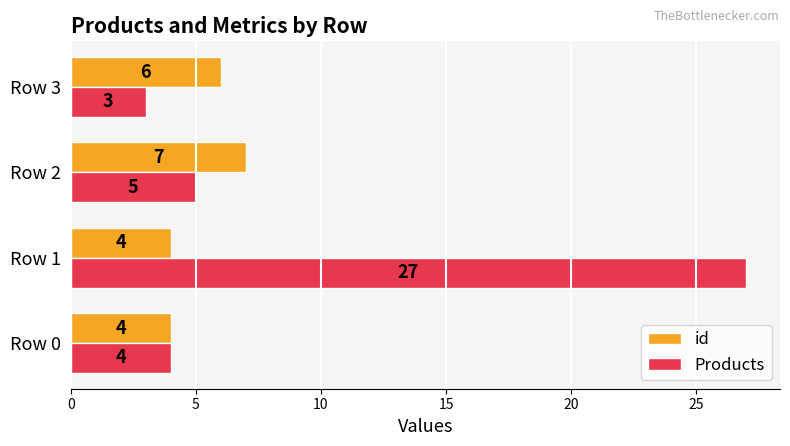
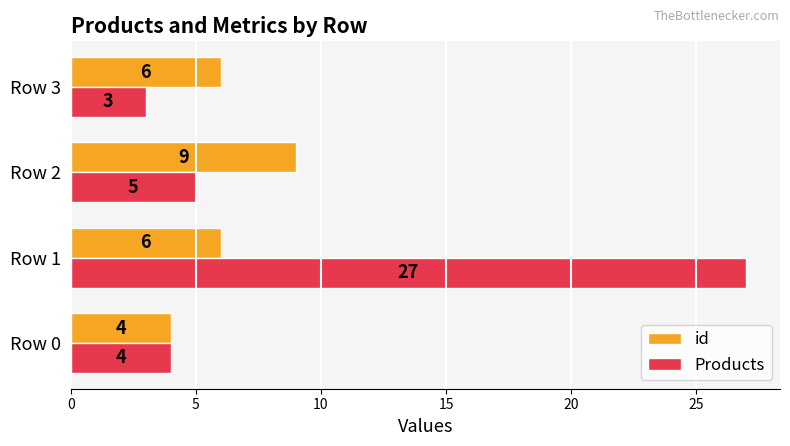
  {
    "id": {
      "Row 3": 6,
-     "Row 2": 7,
-     "Row 1": 4,
+     "Row 2": 9,
+     "Row 1": 6,
      "Row 0": 4
    },
    "Products": {
      "Row 3": 3,
      "Row 2": 5,
      "Row 1": 27,
      "Row 0": 4
    }
  }
